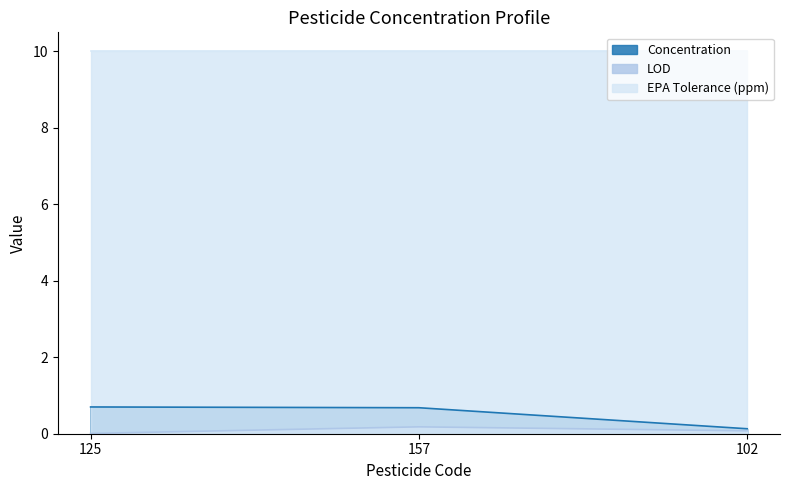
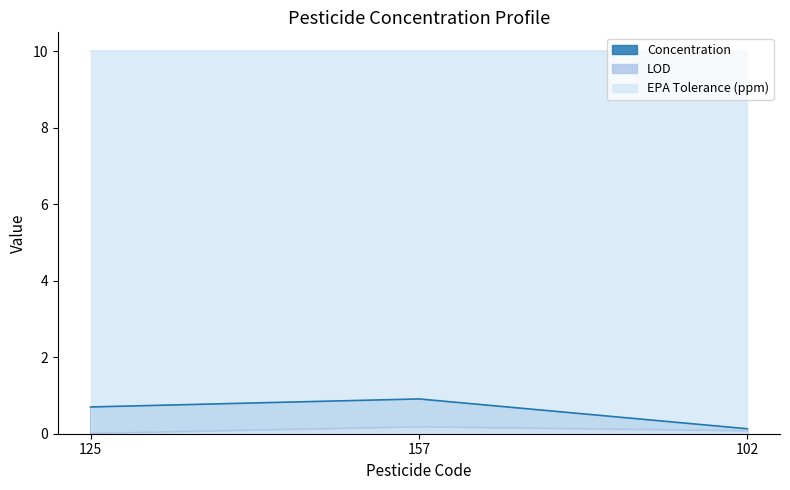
  {
    "Concentration": {
      "125": 0.7,
-     "157": 0.7
+     "157": 0.9
    }
  }
